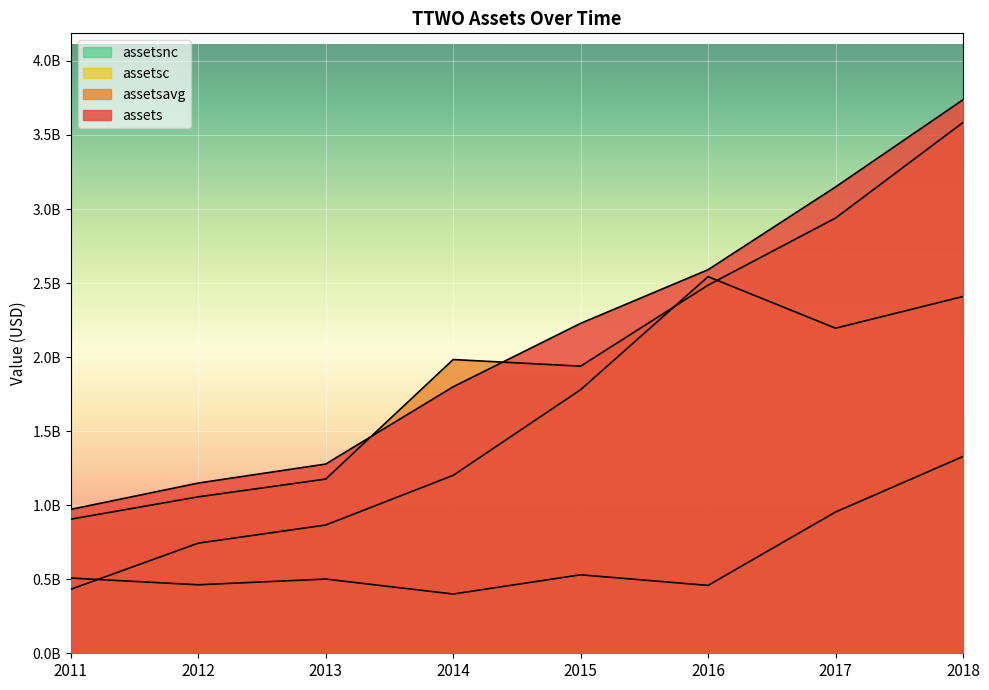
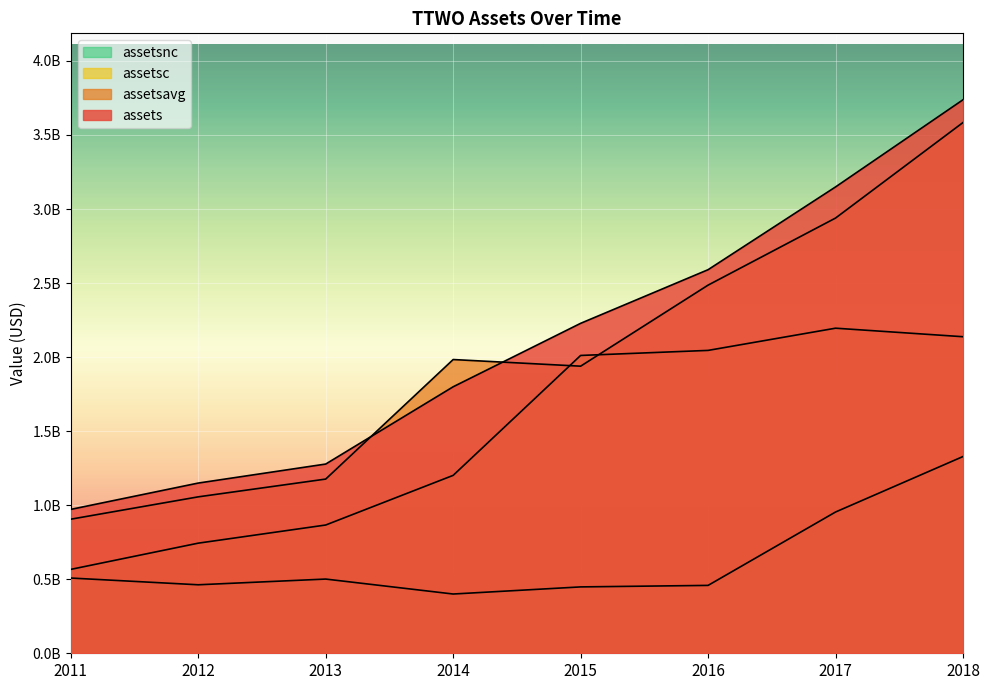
  {
    "assetsnc": {
      "2011": 510000000,
      "2012": 460000000,
      "2013": 500000000,
      "2014": 400000000,
-     "2015": 530000000,
+     "2015": 450000000,
      "2016": 460000000,
      "2017": 950000000,
      "2018": 1330000000
    },
    "assetsc": {
-     "2011": 430000000,
+     "2011": 570000000,
      "2012": 740000000,
      "2013": 870000000,
      "2014": 1200000000,
-     "2015": 1780000000,
-     "2016": 2540000000,
+     "2015": 2010000000,
+     "2016": 2050000000,
      "2017": 2200000000,
-     "2018": 2410000000
+     "2018": 2140000000
    }
  }
